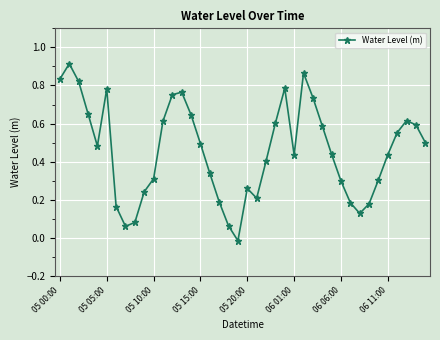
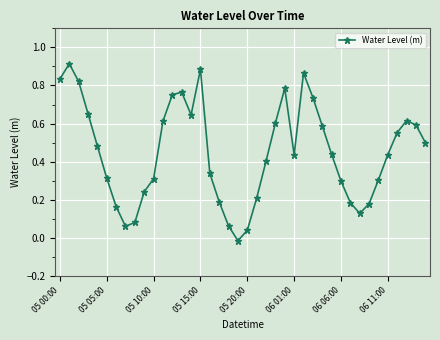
  {
    "05 00:00": 0.83,
-   "05 05:00": 0.78,
+   "05 05:00": 0.31,
    "05 10:00": 0.31,
-   "05 15:00": 0.49,
-   "05 20:00": 0.26,
+   "05 15:00": 0.88,
+   "05 20:00": 0.04,
    "06 01:00": 0.44,
    "06 06:00": 0.30,
    "06 11:00": 0.44
  }
